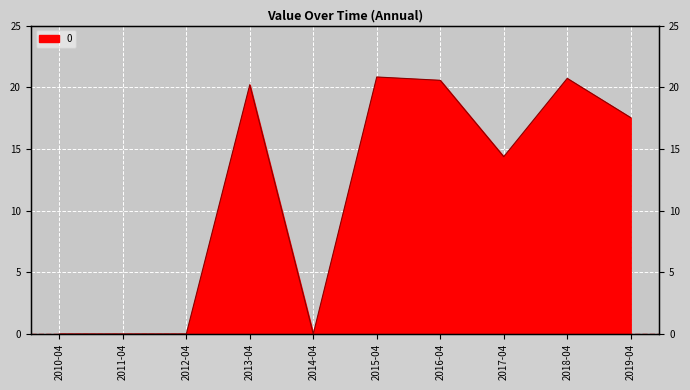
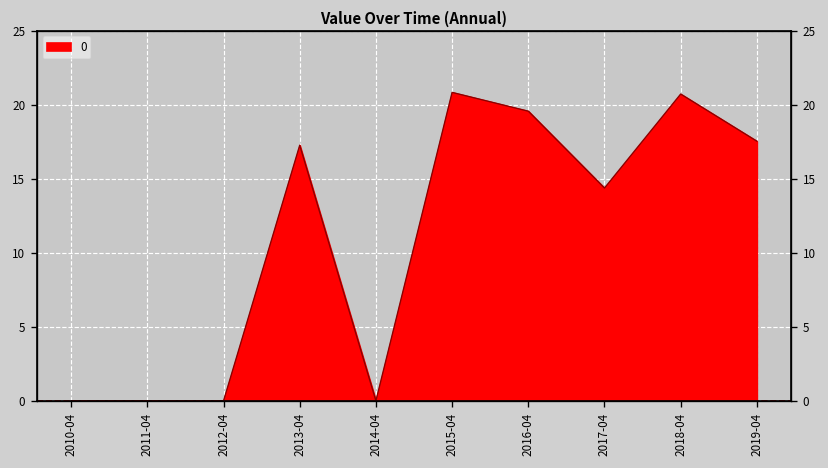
  {
    "2010-04": 0.0,
    "2011-04": 0.0,
    "2012-04": 0.0,
-   "2013-04": 20.2,
+   "2013-04": 17.3,
    "2014-04": 0.0,
    "2015-04": 20.8,
-   "2016-04": 20.6,
+   "2016-04": 19.6,
    "2017-04": 14.4,
    "2018-04": 20.7,
    "2019-04": 17.5
  }
